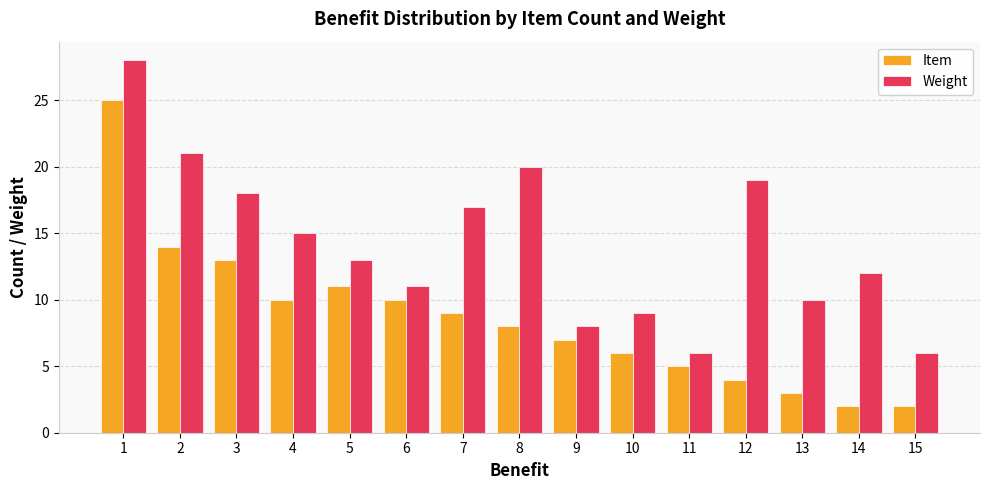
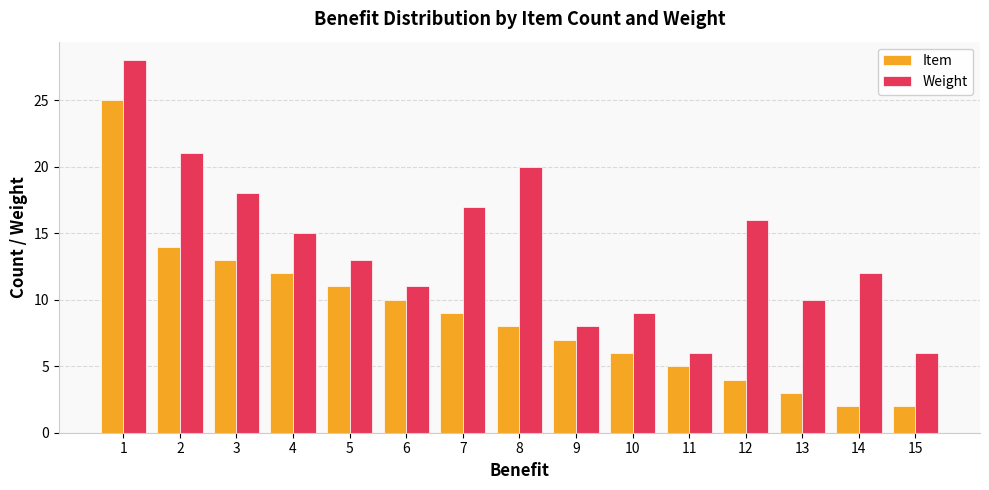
  {
    "Item": {
      "1": 25,
      "2": 14,
      "3": 13,
-     "4": 10,
+     "4": 12,
      "5": 11,
      "6": 10,
      "7": 9,
      "8": 8,
      "9": 7,
      "10": 6,
      "11": 5,
      "12": 4,
      "13": 3,
      "14": 2,
      "15": 2
    },
    "Weight": {
      "1": 28,
      "2": 21,
      "3": 18,
      "4": 15,
      "5": 13,
      "6": 11,
      "7": 17,
      "8": 20,
      "9": 8,
      "10": 9,
      "11": 6,
-     "12": 19,
+     "12": 16,
      "13": 10,
      "14": 12,
      "15": 6
    }
  }
